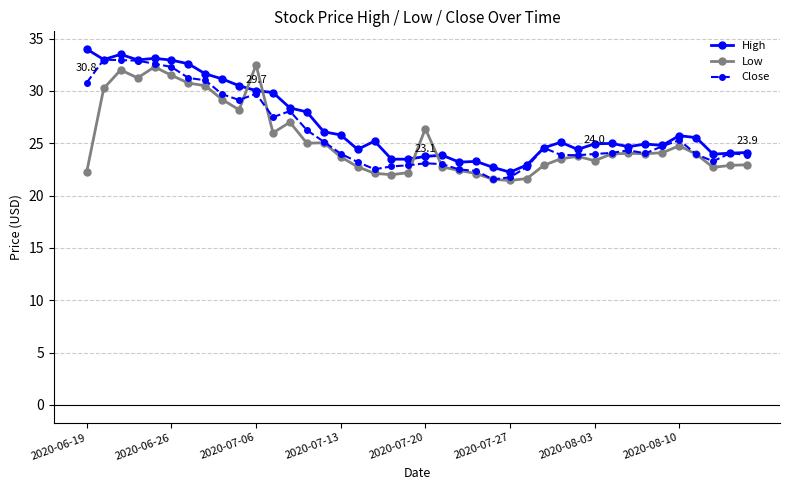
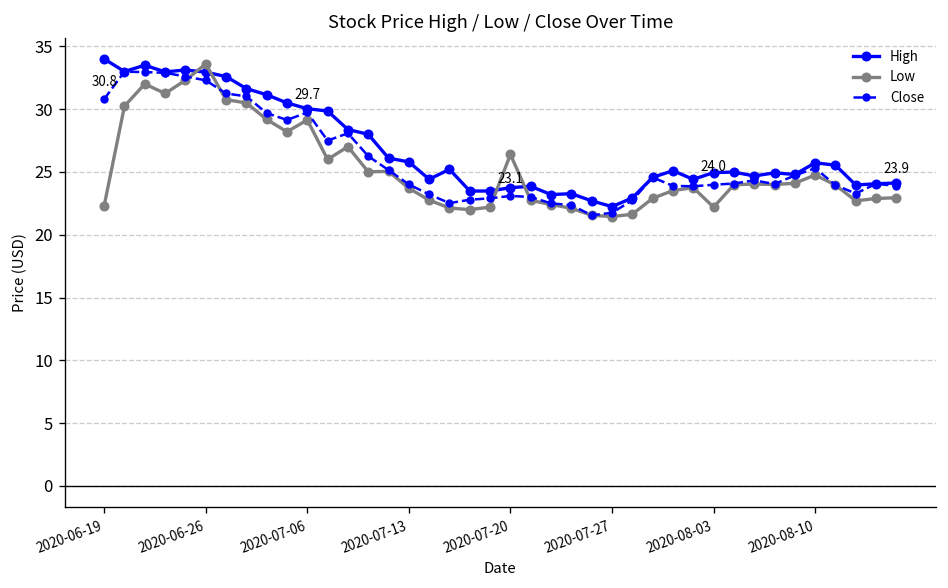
  {
    "Low": {
      "2020-06-19": 22.3,
-     "2020-06-26": 31.5,
-     "2020-07-06": 32.5,
+     "2020-06-26": 33.6,
+     "2020-07-06": 29.1,
      "2020-07-13": 23.7,
      "2020-07-20": 26.4,
      "2020-07-27": 21.5,
-     "2020-08-03": 23.3,
+     "2020-08-03": 22.2,
      "2020-08-10": 24.8
    }
  }
